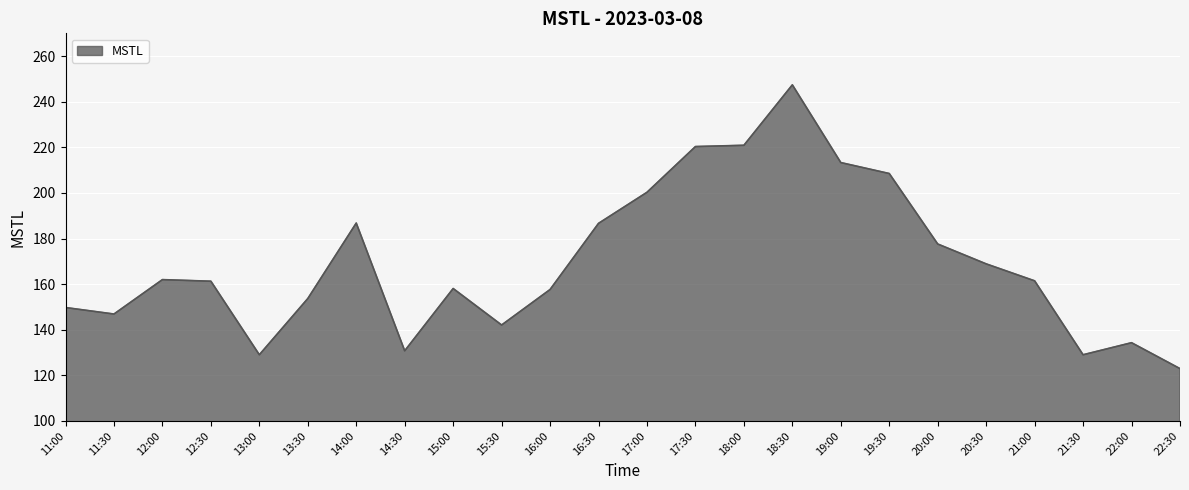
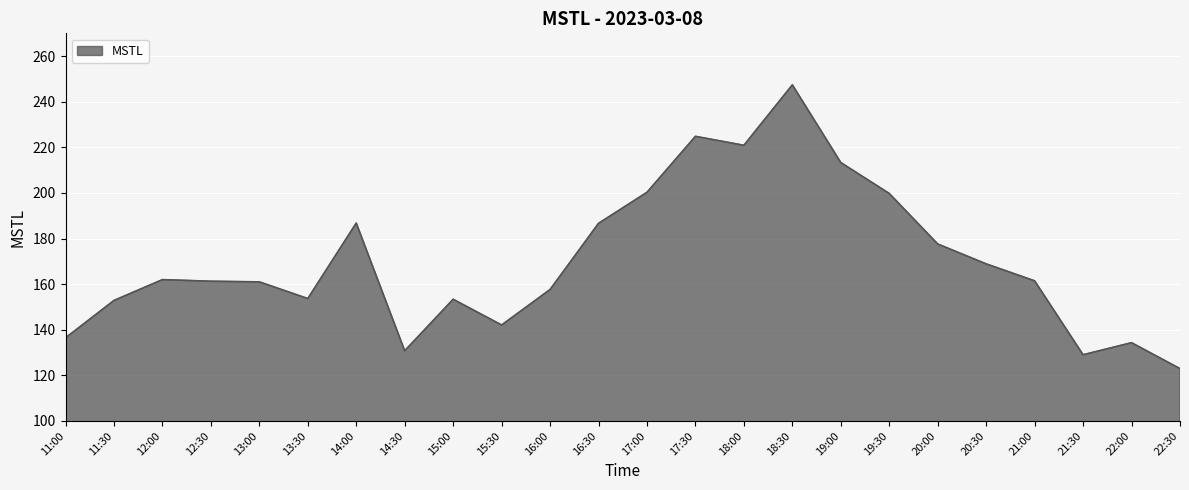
  {
-   "11:00": 150,
-   "11:30": 147,
+   "11:00": 136,
+   "11:30": 153,
    "12:00": 162,
    "12:30": 161,
-   "13:00": 129,
+   "13:00": 161,
    "13:30": 154,
    "14:00": 187,
    "14:30": 131,
-   "15:00": 158,
+   "15:00": 153,
    "15:30": 142,
    "16:00": 158,
    "16:30": 187,
    "17:00": 200,
-   "17:30": 220,
+   "17:30": 225,
    "18:00": 221,
    "18:30": 247,
    "19:00": 213,
-   "19:30": 209,
+   "19:30": 200,
    "20:00": 178,
    "20:30": 169,
    "21:00": 161,
    "21:30": 129,
    "22:00": 134,
    "22:30": 123
  }
